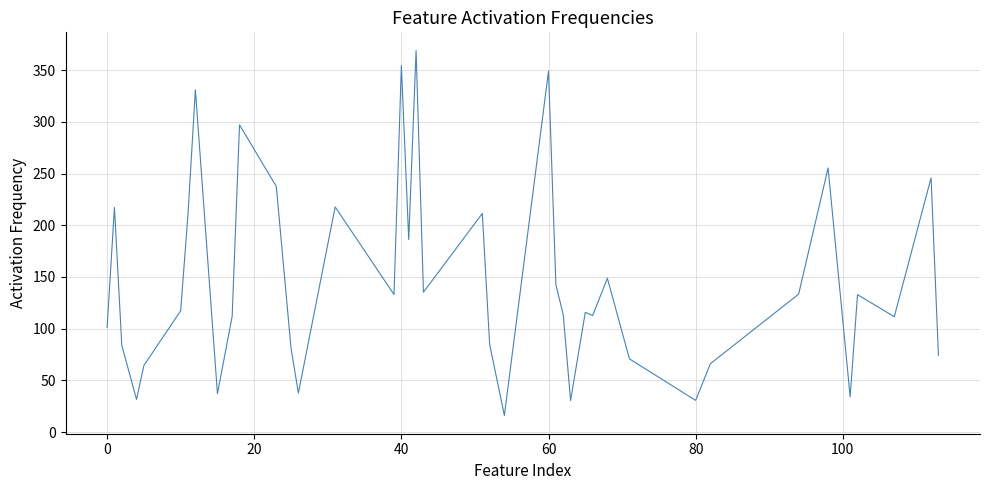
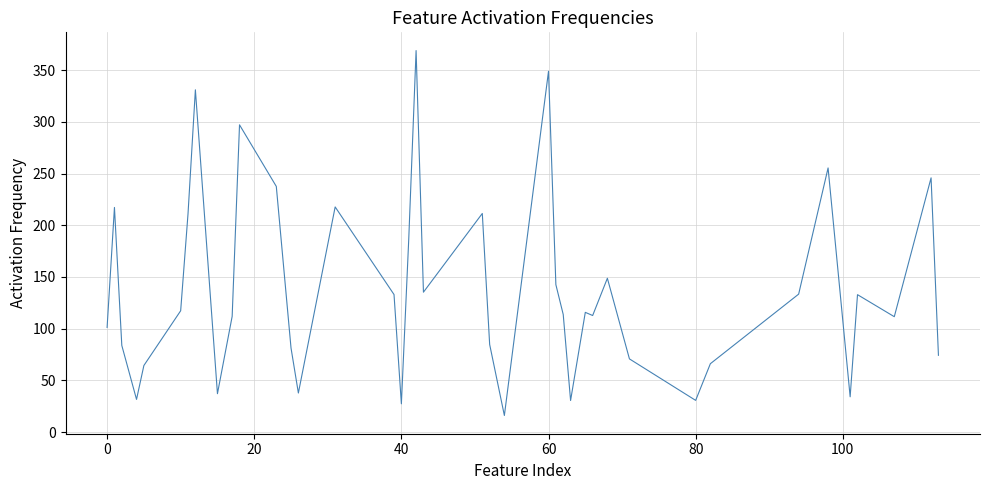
  {
    "0": 101,
-   "40": 354,
+   "40": 27,
    "60": 349,
    "80": 31
  }
